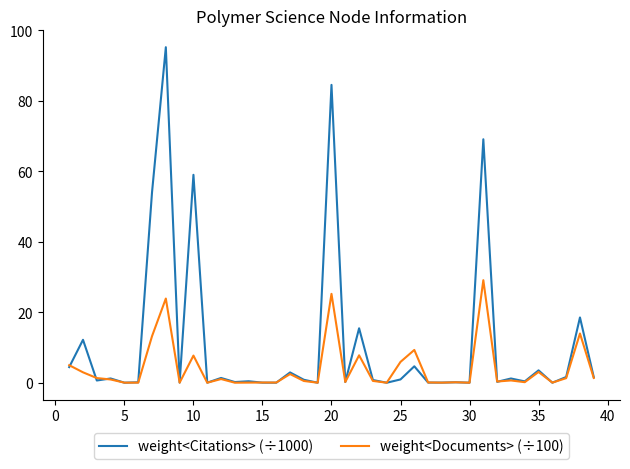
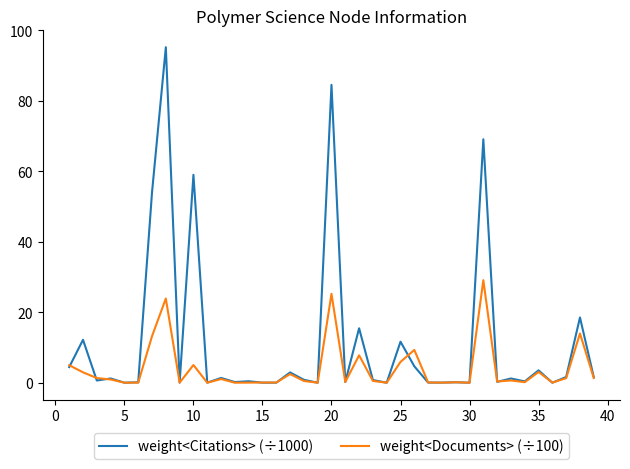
  {
    "weight<Citations> (÷1000)": {
      "10": 59,
      "20": 85,
-     "25": 1
+     "25": 12
    },
    "weight<Documents> (÷100)": {
-     "10": 8,
+     "10": 5,
      "20": 25,
      "25": 6
    }
  }
